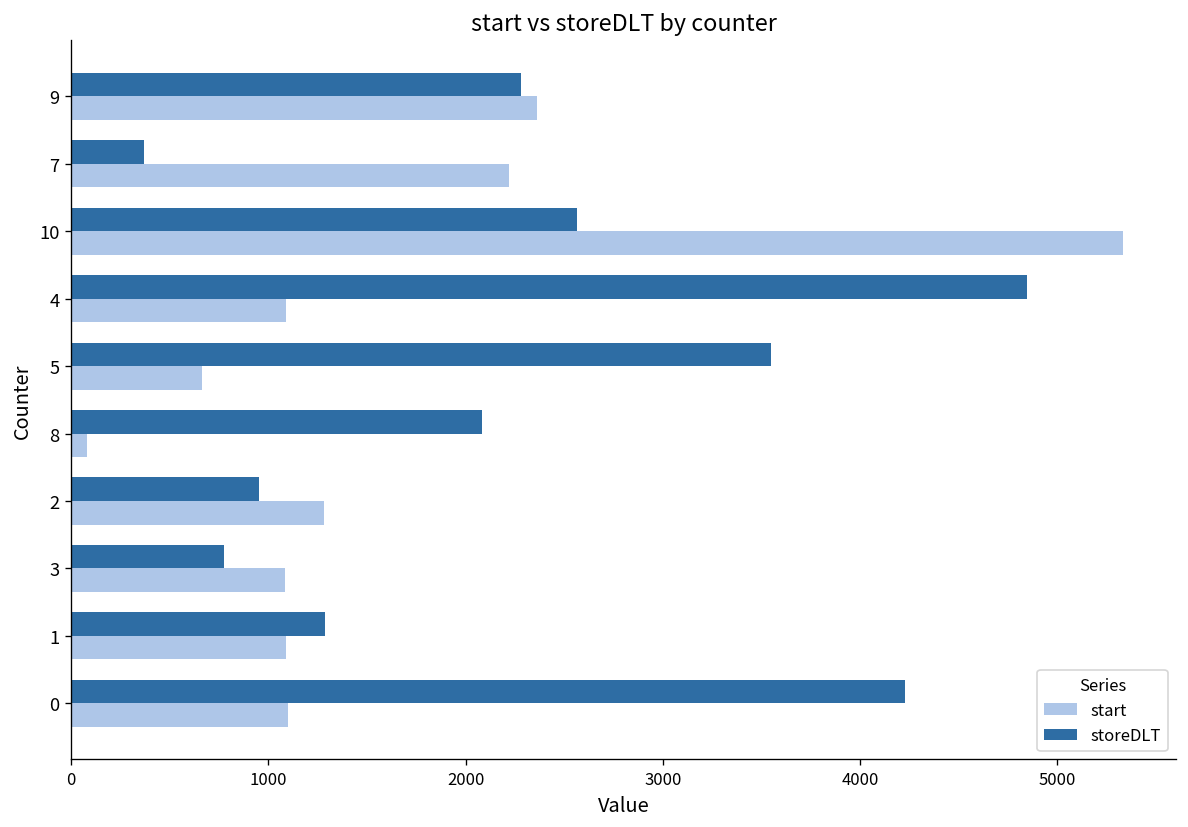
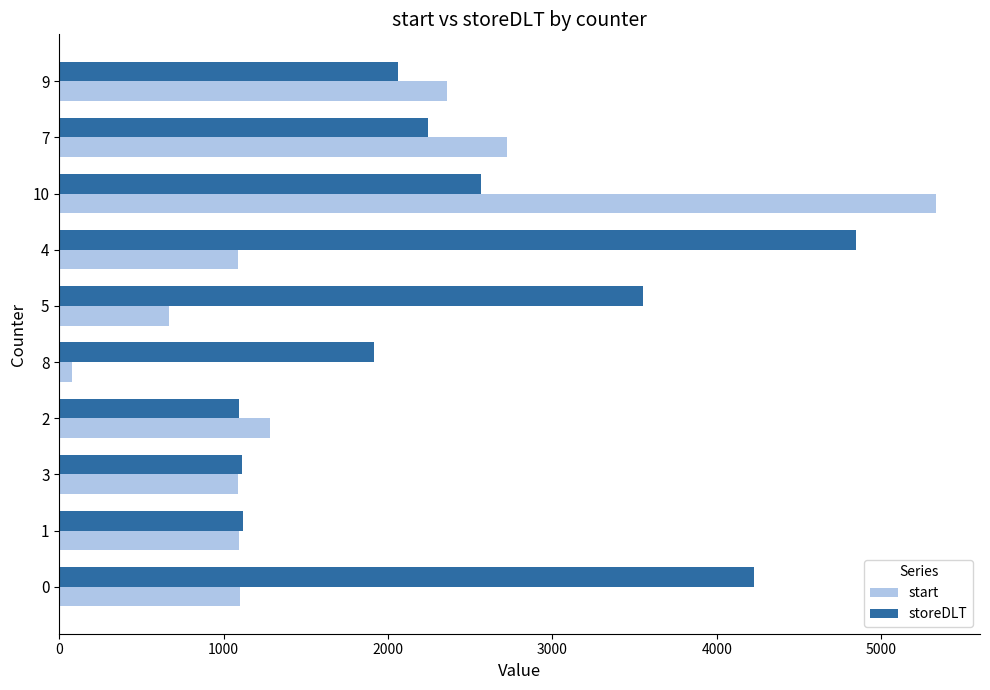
  {
    "start": {
      "9": 2360,
-     "7": 2220,
+     "7": 2730,
      "10": 5340,
      "4": 1090,
      "5": 670,
      "8": 80,
      "2": 1280,
      "3": 1090,
      "1": 1090,
      "0": 1100
    },
    "storeDLT": {
-     "9": 2280,
-     "7": 370,
+     "9": 2060,
+     "7": 2240,
      "10": 2560,
      "4": 4850,
      "5": 3550,
-     "8": 2080,
-     "2": 960,
-     "3": 770,
-     "1": 1290,
+     "8": 1920,
+     "2": 1100,
+     "3": 1110,
+     "1": 1120,
      "0": 4230
    }
  }
